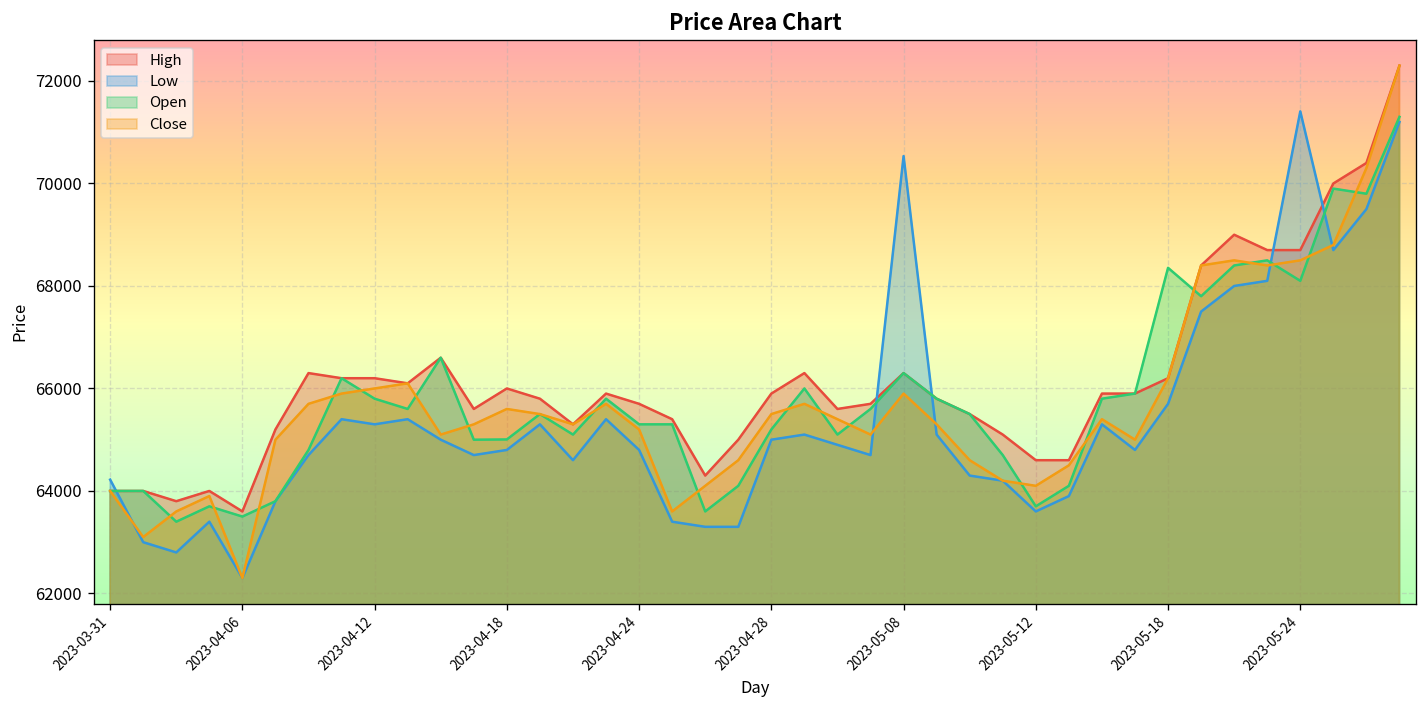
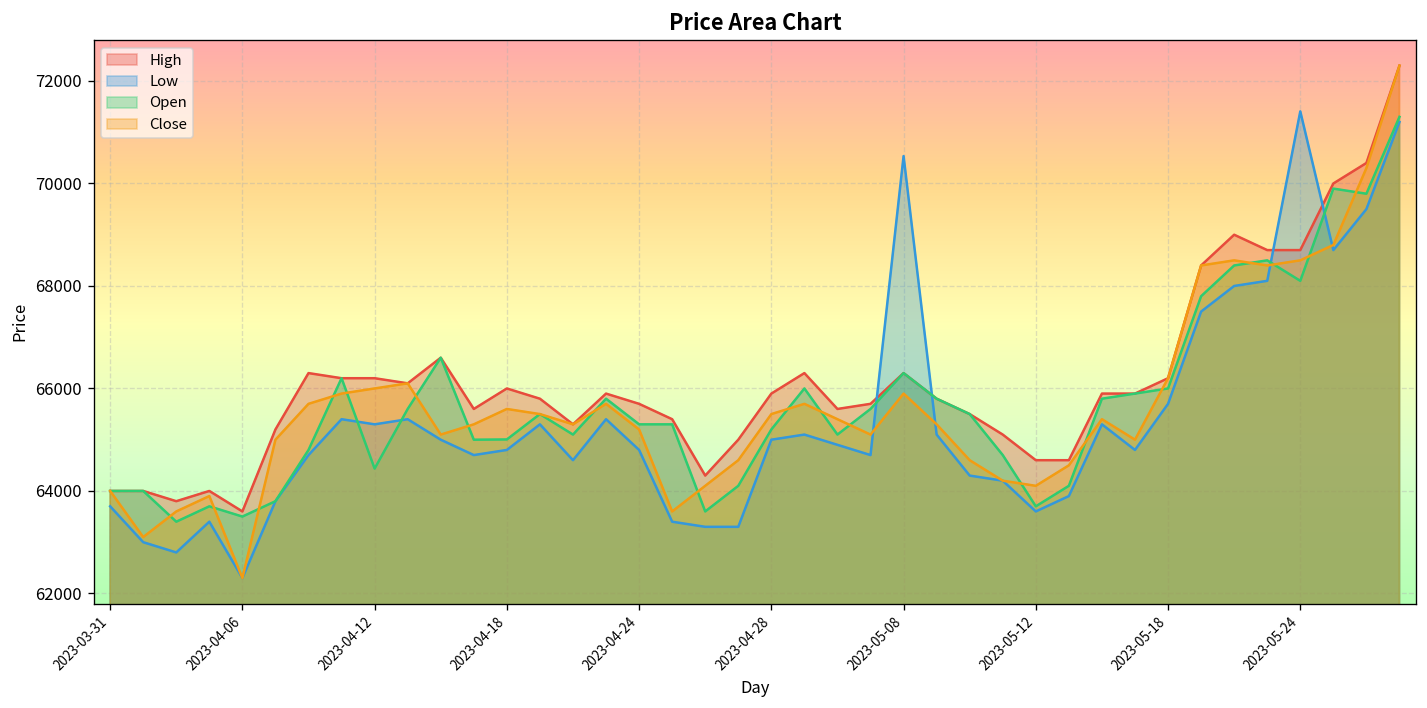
  {
    "Low": {
-     "2023-03-31": 64200,
+     "2023-03-31": 63700,
      "2023-04-12": 65300,
      "2023-04-18": 64800,
      "2023-04-24": 64800,
      "2023-04-28": 65000,
      "2023-05-08": 70500,
      "2023-05-12": 63600,
      "2023-05-18": 65700,
      "2023-05-24": 71400
    },
    "Open": {
      "2023-04-06": 63500,
-     "2023-04-12": 65800,
+     "2023-04-12": 64400,
      "2023-04-18": 65000,
      "2023-04-24": 65300,
      "2023-04-28": 65200,
      "2023-05-12": 63700,
-     "2023-05-18": 68400,
+     "2023-05-18": 66000,
      "2023-05-24": 68100
    }
  }
